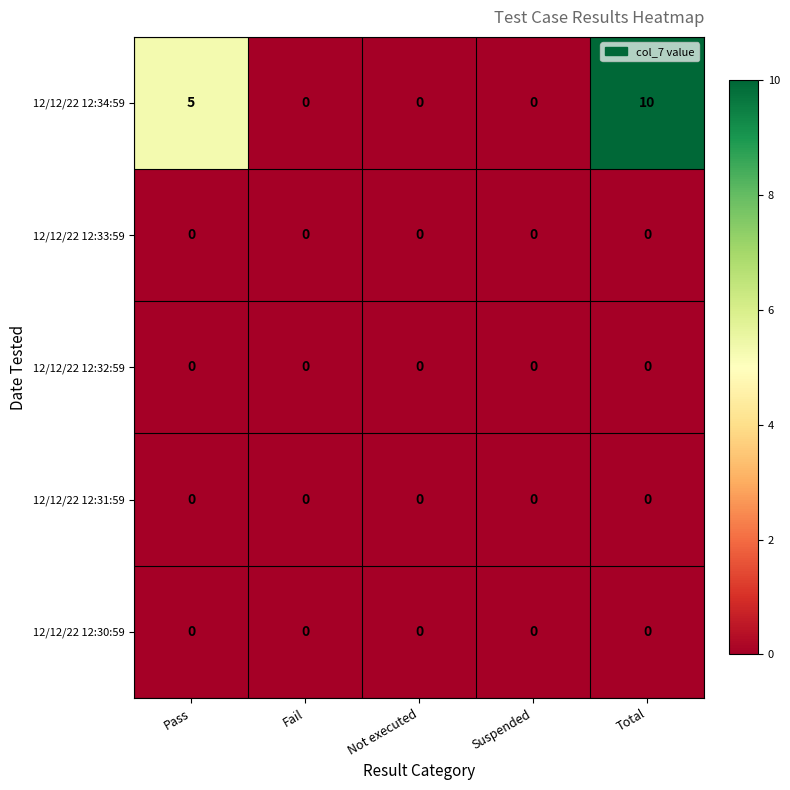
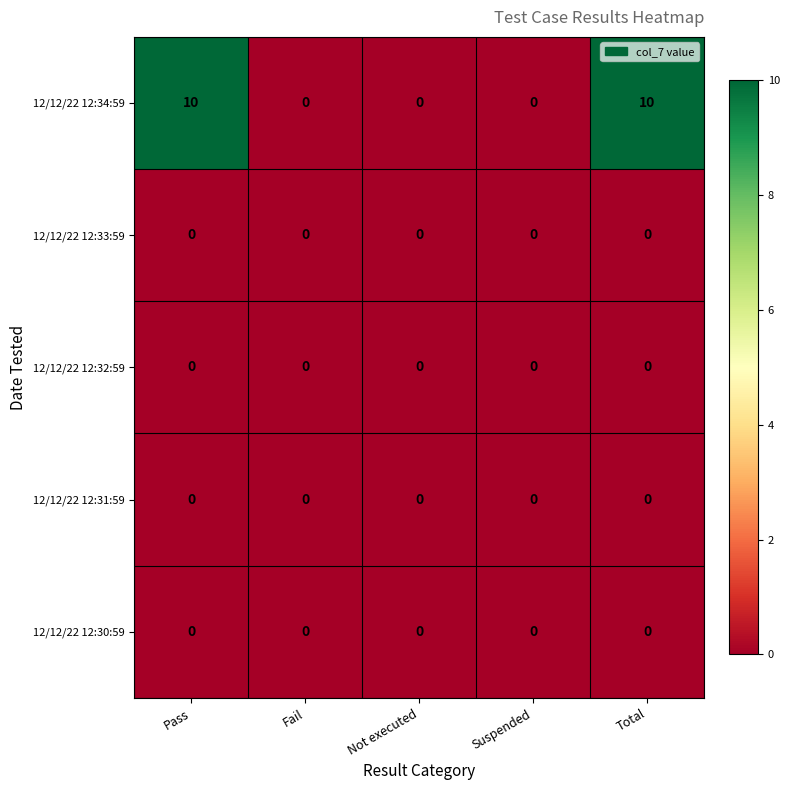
  {
    "12/12/22 12:34:59": {
-     "Pass": 5,
+     "Pass": 10,
      "Fail": 0,
      "Not executed": 0,
      "Suspended": 0,
      "Total": 10
    },
    "12/12/22 12:33:59": {
      "Pass": 0,
      "Fail": 0,
      "Not executed": 0,
      "Suspended": 0,
      "Total": 0
    },
    "12/12/22 12:32:59": {
      "Pass": 0,
      "Fail": 0,
      "Not executed": 0,
      "Suspended": 0,
      "Total": 0
    },
    "12/12/22 12:31:59": {
      "Pass": 0,
      "Fail": 0,
      "Not executed": 0,
      "Suspended": 0,
      "Total": 0
    },
    "12/12/22 12:30:59": {
      "Pass": 0,
      "Fail": 0,
      "Not executed": 0,
      "Suspended": 0,
      "Total": 0
    }
  }
